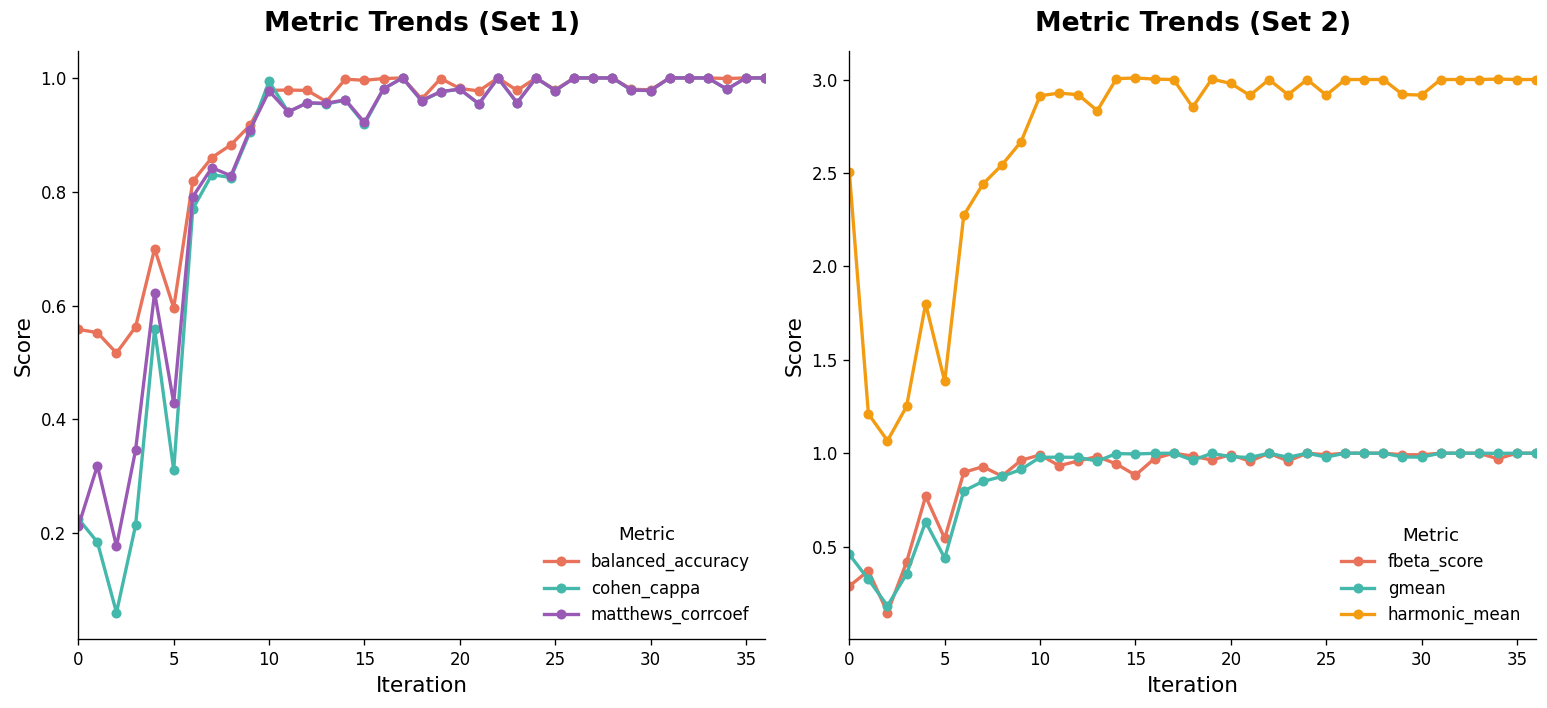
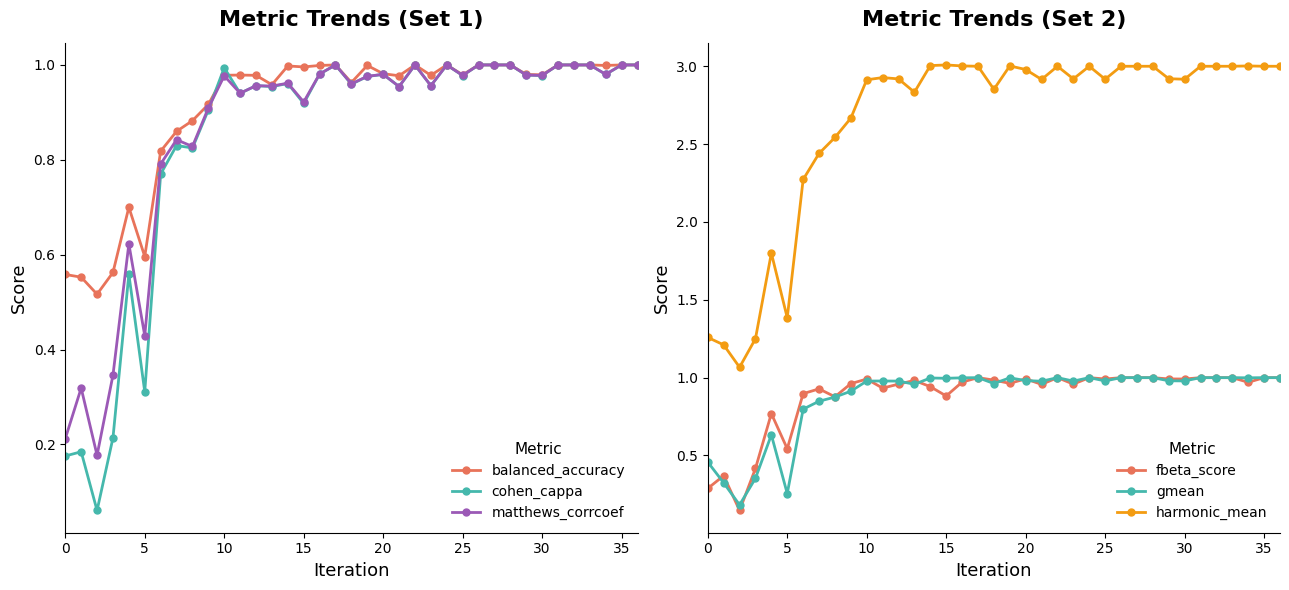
  {
    "Metric Trends (Set 1)": {
      "balanced_accuracy": {
        "0": 0.56,
        "5": 0.60,
        "15": 1.00
      },
      "cohen_cappa": {
-       "0": 0.23,
+       "0": 0.18,
        "5": 0.31,
        "10": 0.99
      },
      "matthews_corrcoef": {
        "0": 0.21,
        "5": 0.43
      }
    },
    "Metric Trends (Set 2)": {
      "fbeta_score": {
        "0": 0.29,
        "5": 0.54,
        "15": 0.88
      },
      "gmean": {
        "0": 0.46,
-       "5": 0.44,
+       "5": 0.26,
        "15": 1.00
      },
      "harmonic_mean": {
-       "0": 2.51,
+       "0": 1.26,
        "5": 1.38,
        "10": 2.91,
        "15": 3.01,
        "20": 2.98,
        "25": 2.92,
        "30": 2.92,
        "35": 3.00
      }
    }
  }
